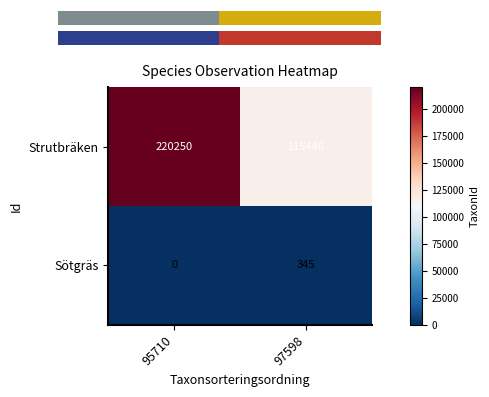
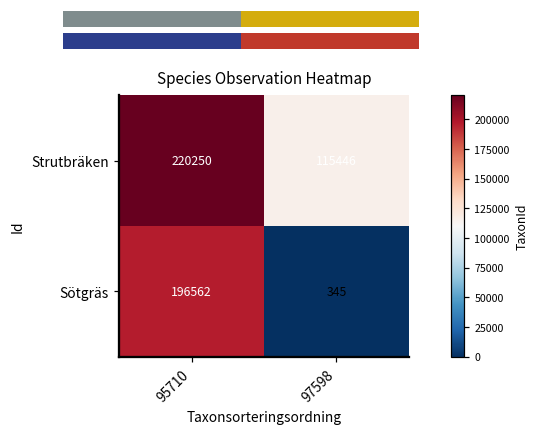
  {
    "Species Observation Heatmap": {
      "Strutbräken": {
        "95710": 220250
      },
      "Sötgräs": {
-       "95710": 0,
+       "95710": 196562,
        "97598": 345
      }
    }
  }
